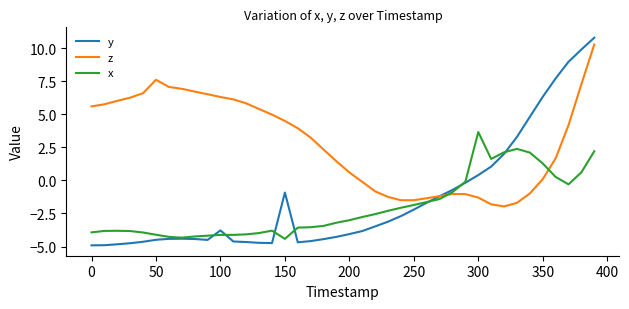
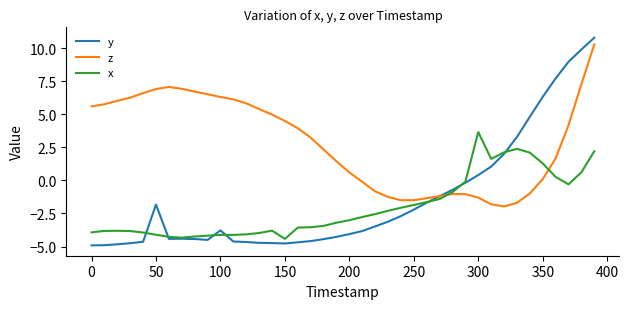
  {
    "y": {
      "0": -4.9,
-     "50": -4.5,
+     "50": -1.8,
      "100": -3.8,
-     "150": -0.9,
+     "150": -4.8,
      "200": -4.1,
      "250": -2.2,
      "300": 0.4,
      "350": 6.3
    },
    "z": {
      "0": 5.6,
-     "50": 7.6,
+     "50": 6.9,
      "100": 6.3,
      "150": 4.5,
      "200": 0.6,
      "250": -1.5,
      "300": -1.3,
      "350": 0.1
    },
    "x": {
      "0": -3.9,
      "50": -4.1,
      "100": -4.1,
      "150": -4.4,
      "200": -3.0,
      "250": -1.9,
      "300": 3.7,
      "350": 1.3
    }
  }
